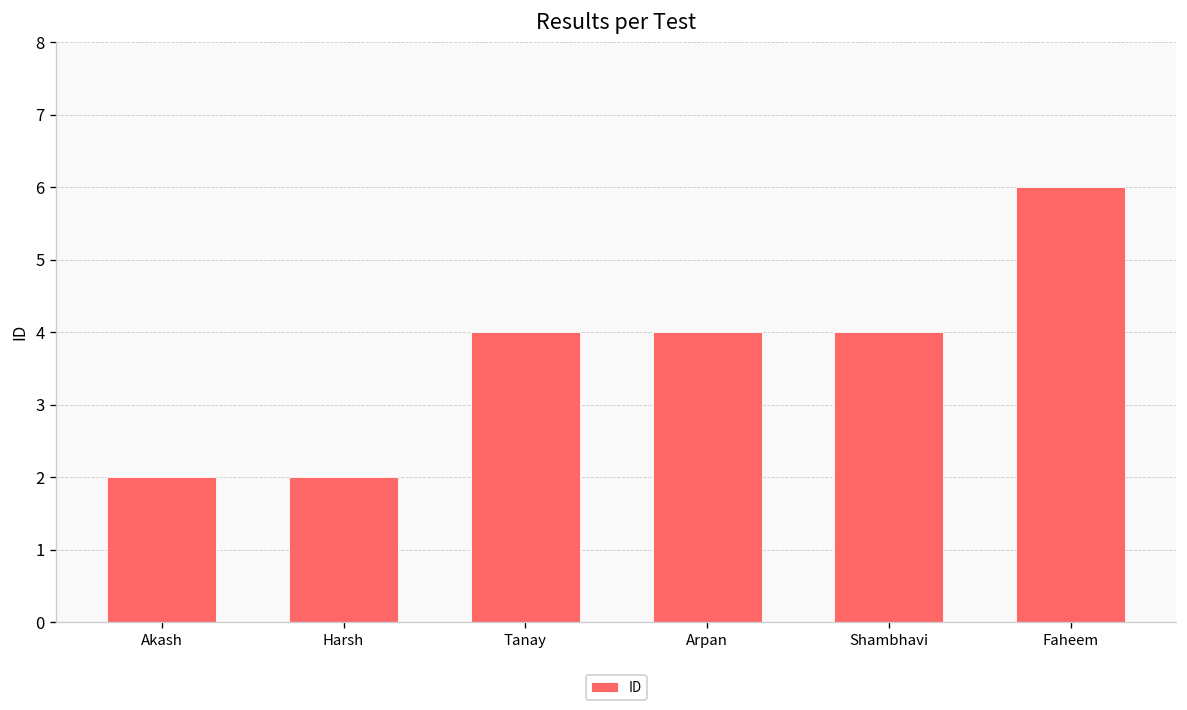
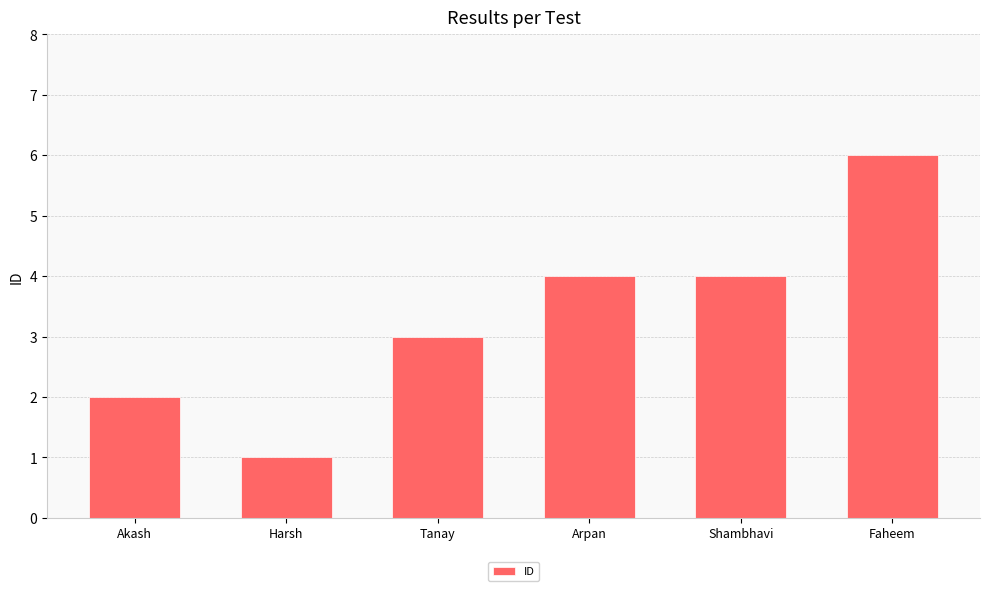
  {
    "Akash": 2,
-   "Harsh": 2,
-   "Tanay": 4,
+   "Harsh": 1,
+   "Tanay": 3,
    "Arpan": 4,
    "Shambhavi": 4,
    "Faheem": 6
  }
